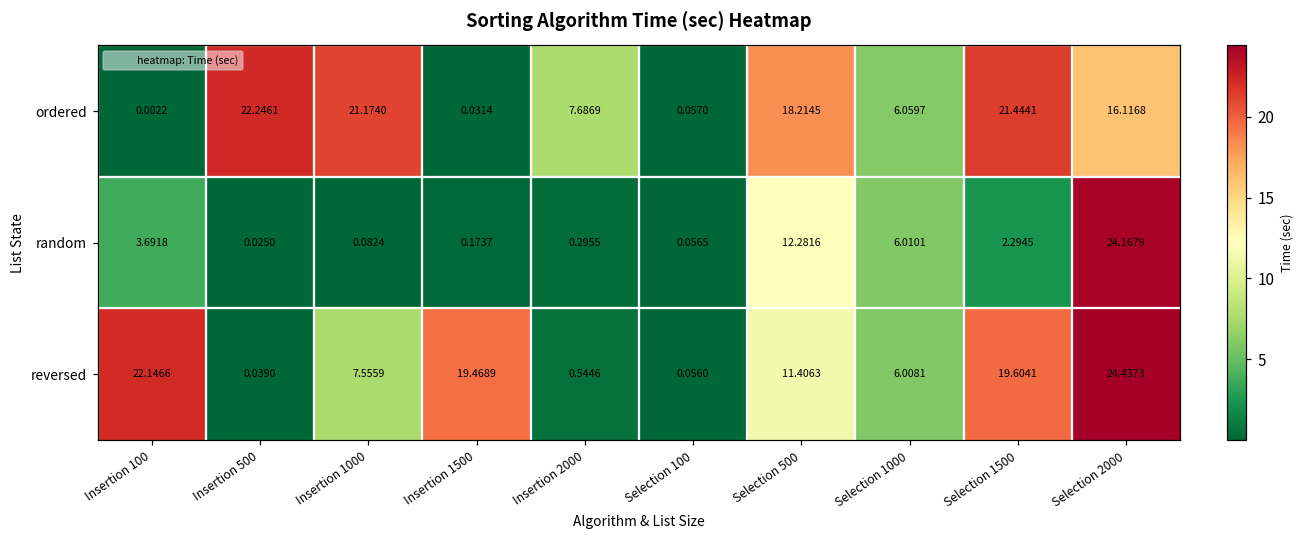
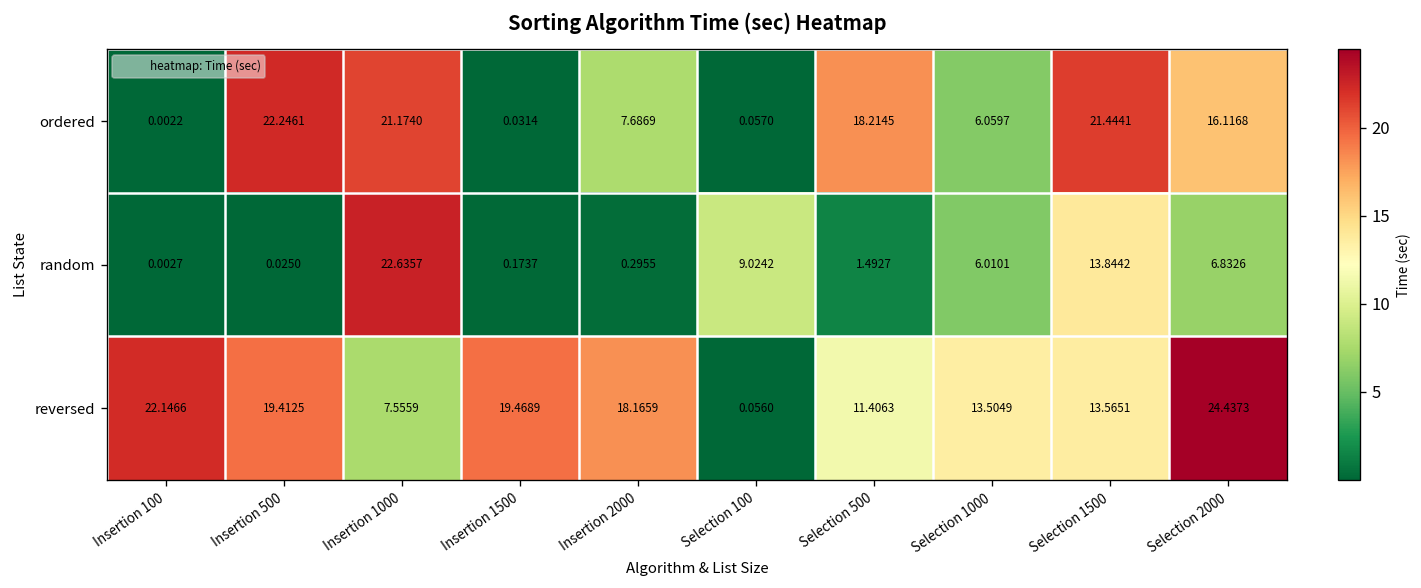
  {
    "ordered": {
      "Insertion 100": 0.0022,
      "Insertion 500": 22.2461,
      "Insertion 1000": 21.1740,
      "Insertion 1500": 0.0314,
      "Insertion 2000": 7.6869,
      "Selection 100": 0.0570,
      "Selection 500": 18.2145,
      "Selection 1000": 6.0597,
      "Selection 1500": 21.4441,
      "Selection 2000": 16.1168
    },
    "random": {
-     "Insertion 100": 3.6918,
+     "Insertion 100": 0.0027,
      "Insertion 500": 0.0250,
-     "Insertion 1000": 0.0824,
+     "Insertion 1000": 22.6357,
      "Insertion 1500": 0.1737,
      "Insertion 2000": 0.2955,
-     "Selection 100": 0.0565,
-     "Selection 500": 12.2816,
+     "Selection 100": 9.0242,
+     "Selection 500": 1.4927,
      "Selection 1000": 6.0101,
-     "Selection 1500": 2.2945,
-     "Selection 2000": 24.1679
+     "Selection 1500": 13.8442,
+     "Selection 2000": 6.8326
    },
    "reversed": {
      "Insertion 100": 22.1466,
-     "Insertion 500": 0.0390,
+     "Insertion 500": 19.4125,
      "Insertion 1000": 7.5559,
      "Insertion 1500": 19.4689,
-     "Insertion 2000": 0.5446,
+     "Insertion 2000": 18.1659,
      "Selection 100": 0.0560,
      "Selection 500": 11.4063,
-     "Selection 1000": 6.0081,
-     "Selection 1500": 19.6041,
+     "Selection 1000": 13.5049,
+     "Selection 1500": 13.5651,
      "Selection 2000": 24.4373
    }
  }
